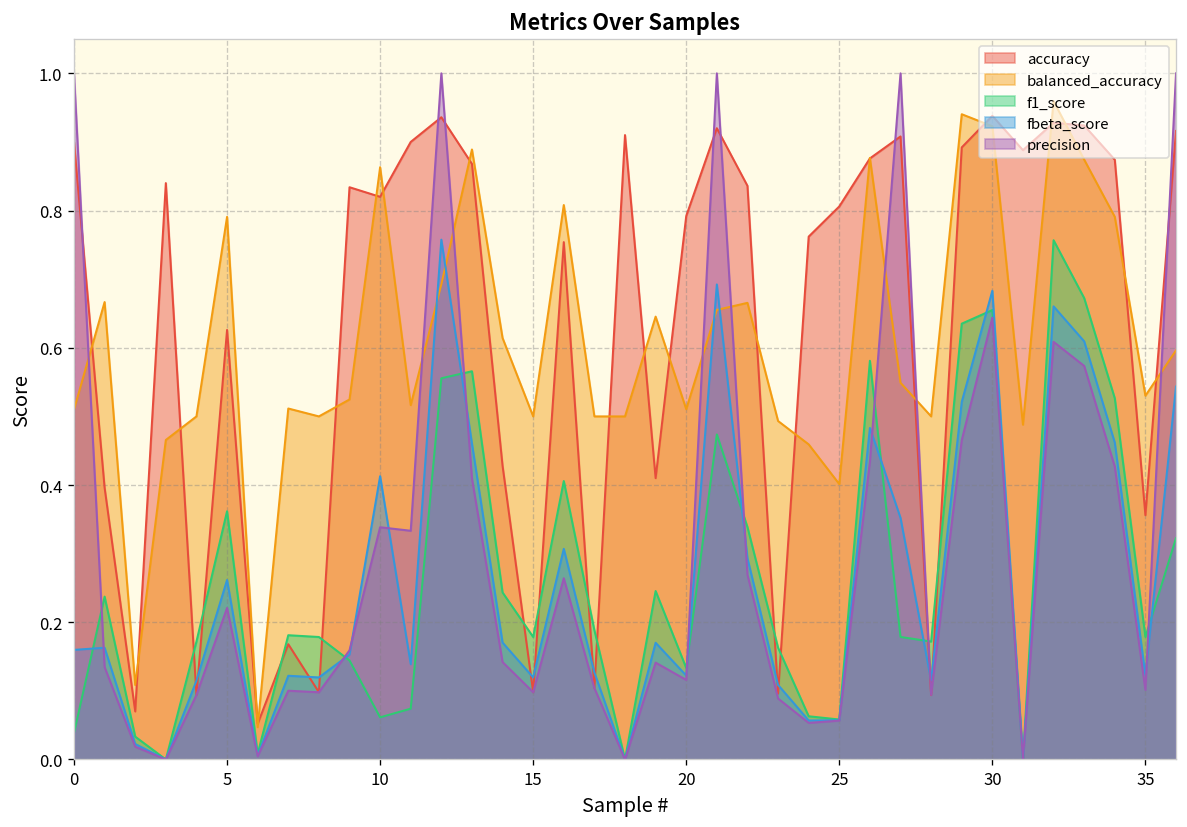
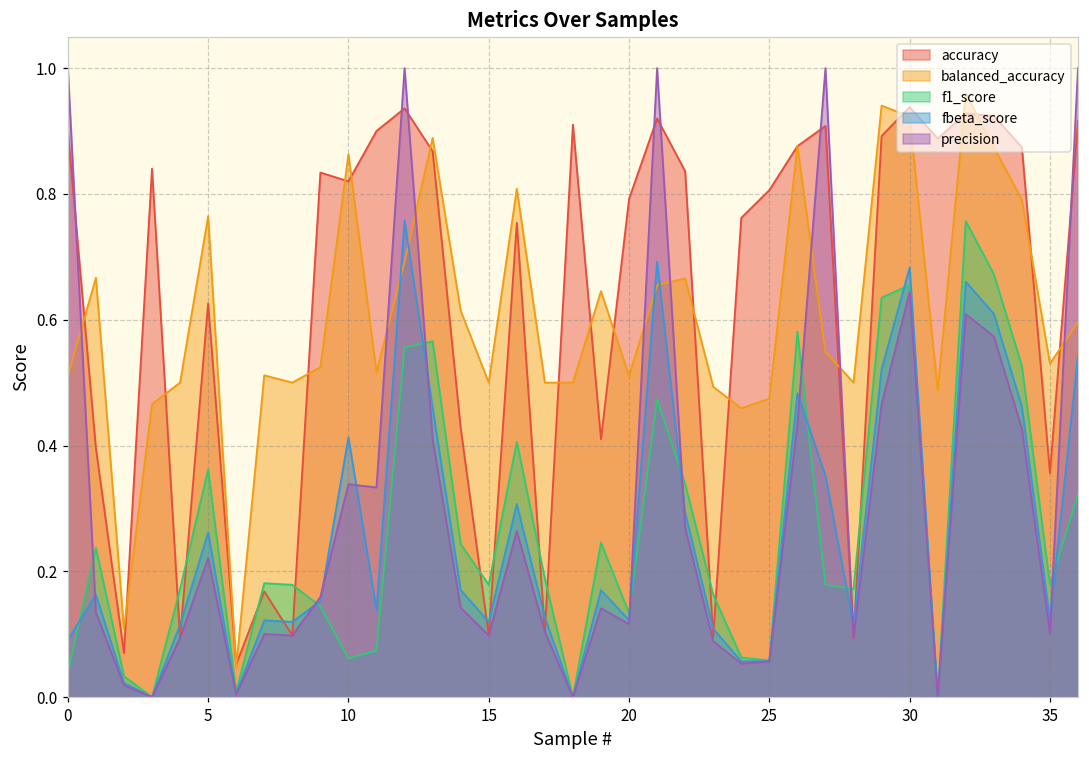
  {
    "accuracy": {
      "0": 0.90,
      "5": 0.63,
      "10": 0.82,
      "20": 0.79,
      "25": 0.81,
      "35": 0.36
    },
    "balanced_accuracy": {
      "0": 0.51,
-     "5": 0.79,
+     "5": 0.76,
      "10": 0.86,
      "15": 0.50,
      "20": 0.51,
-     "25": 0.40,
+     "25": 0.47,
      "35": 0.53
    },
    "f1_score": {
      "0": 0.04,
      "5": 0.36,
      "10": 0.06,
      "15": 0.18,
      "20": 0.13,
      "30": 0.66,
      "35": 0.18
    },
    "fbeta_score": {
-     "0": 0.16,
+     "0": 0.09,
      "5": 0.26,
      "10": 0.41,
      "15": 0.12,
      "20": 0.12,
      "30": 0.68,
      "35": 0.12
    },
    "precision": {
      "0": 1.00,
      "5": 0.22,
      "10": 0.34,
      "20": 0.12,
      "30": 0.64,
      "35": 0.10
    }
  }
